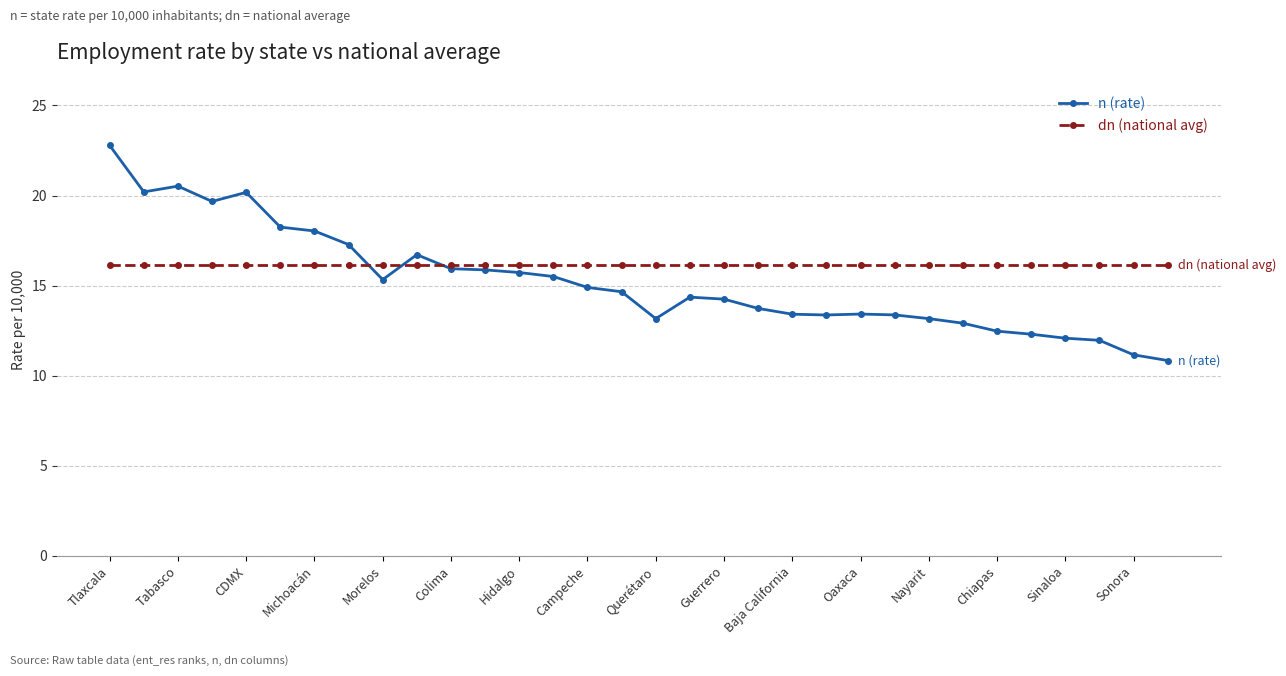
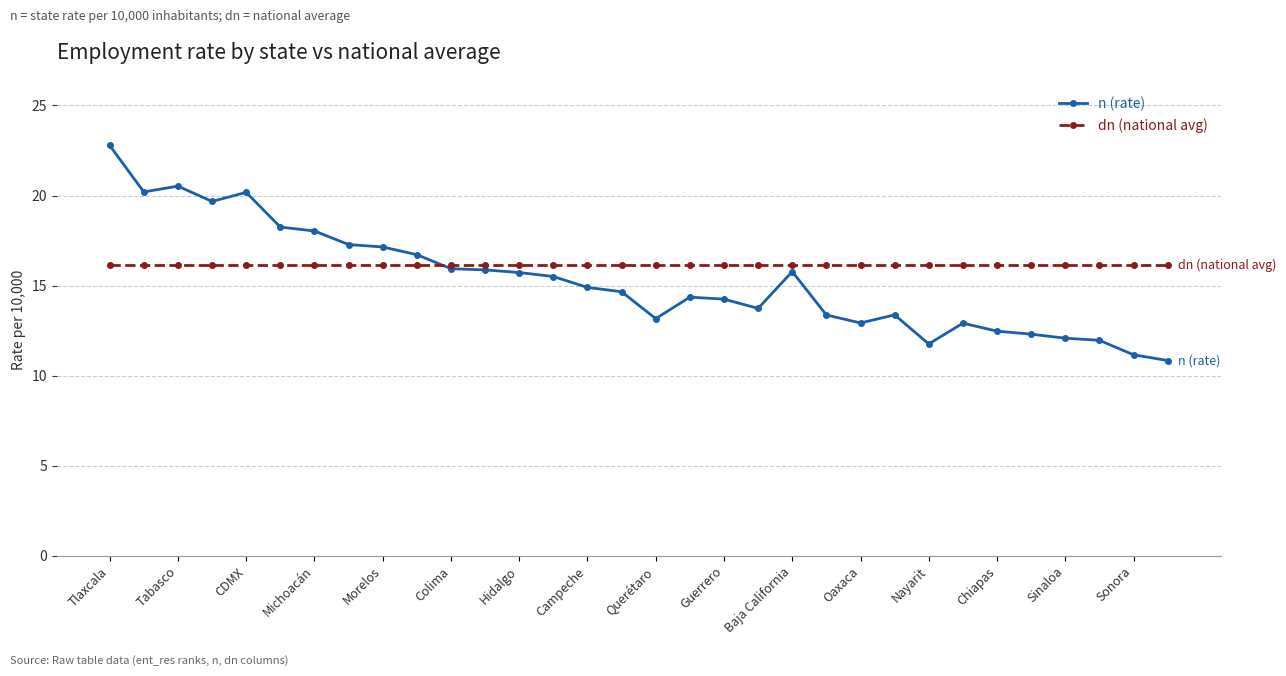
  {
    "n (rate)": {
      "Tlaxcala": 22.8,
      "Tabasco": 20.5,
      "CDMX": 20.2,
      "Michoacán": 18.0,
-     "Morelos": 15.3,
+     "Morelos": 17.1,
      "Colima": 15.9,
      "Hidalgo": 15.7,
      "Campeche": 14.9,
      "Querétaro": 13.2,
      "Guerrero": 14.2,
-     "Baja California": 13.4,
-     "Oaxaca": 13.4,
-     "Nayarit": 13.2,
+     "Baja California": 15.8,
+     "Oaxaca": 12.9,
+     "Nayarit": 11.8,
      "Chiapas": 12.5,
      "Sinaloa": 12.1,
      "Sonora": 11.2
    },
    "dn (national avg)": {
      "Tlaxcala": 16.2,
      "Tabasco": 16.2,
      "CDMX": 16.2,
      "Michoacán": 16.2,
      "Morelos": 16.2,
      "Colima": 16.2,
      "Hidalgo": 16.2,
      "Campeche": 16.2,
      "Querétaro": 16.2,
      "Guerrero": 16.2,
      "Baja California": 16.2,
      "Oaxaca": 16.2,
      "Nayarit": 16.2,
      "Chiapas": 16.2,
      "Sinaloa": 16.2,
      "Sonora": 16.2
    }
  }
